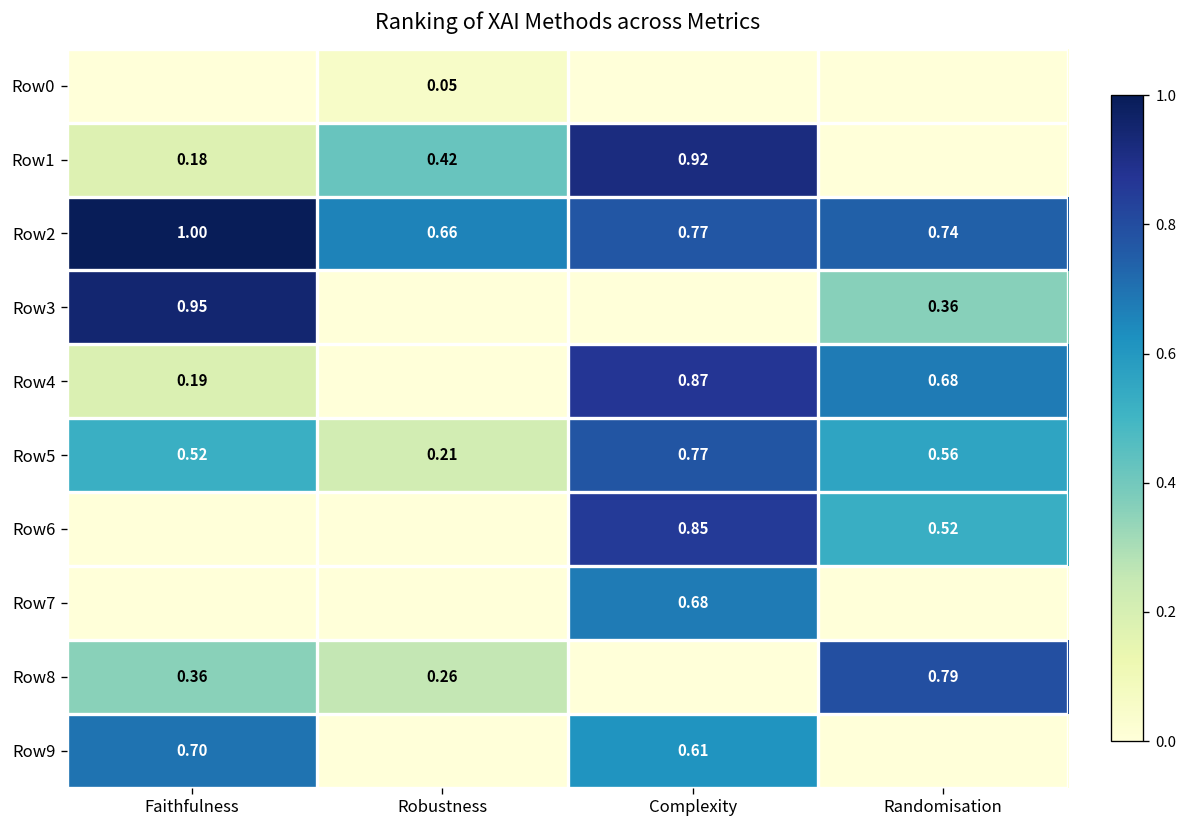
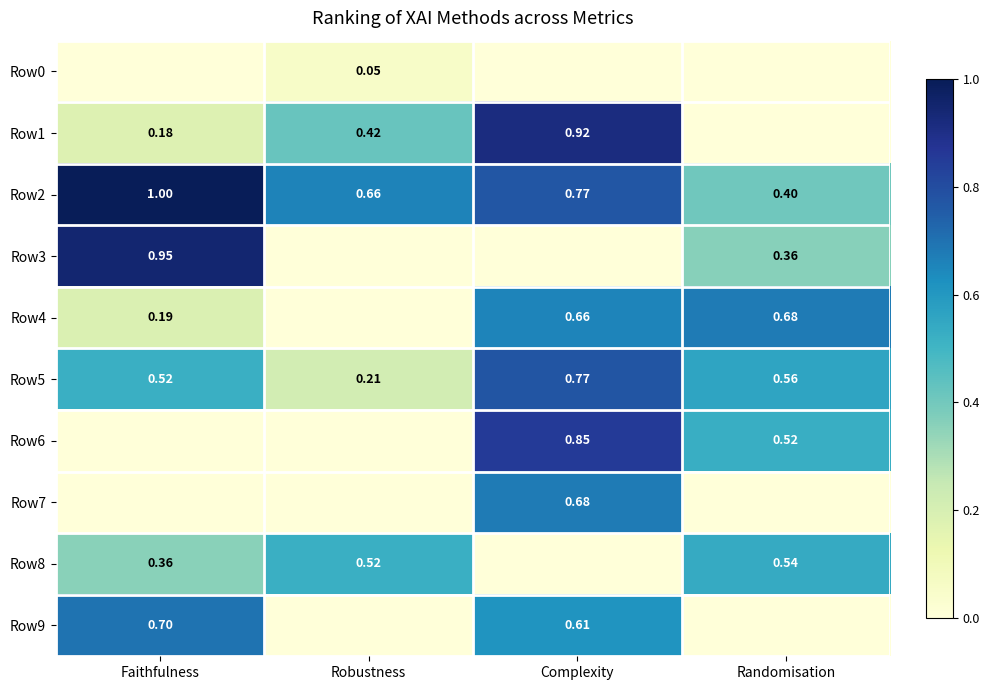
  {
    "Row0": {
      "Robustness": 0.05
    },
    "Row1": {
      "Faithfulness": 0.18,
      "Robustness": 0.42,
      "Complexity": 0.92
    },
    "Row2": {
      "Faithfulness": 1.00,
      "Robustness": 0.66,
      "Complexity": 0.77,
-     "Randomisation": 0.74
+     "Randomisation": 0.40
    },
    "Row3": {
      "Faithfulness": 0.95,
      "Randomisation": 0.36
    },
    "Row4": {
      "Faithfulness": 0.19,
-     "Complexity": 0.87,
+     "Complexity": 0.66,
      "Randomisation": 0.68
    },
    "Row5": {
      "Faithfulness": 0.52,
      "Robustness": 0.21,
      "Complexity": 0.77,
      "Randomisation": 0.56
    },
    "Row6": {
      "Complexity": 0.85,
      "Randomisation": 0.52
    },
    "Row7": {
      "Complexity": 0.68
    },
    "Row8": {
      "Faithfulness": 0.36,
-     "Robustness": 0.26,
-     "Randomisation": 0.79
+     "Robustness": 0.52,
+     "Randomisation": 0.54
    },
    "Row9": {
      "Faithfulness": 0.70,
      "Complexity": 0.61
    }
  }
